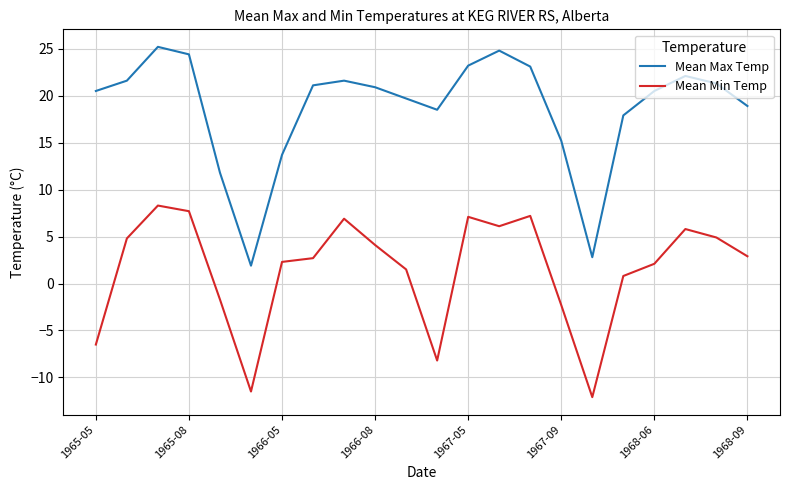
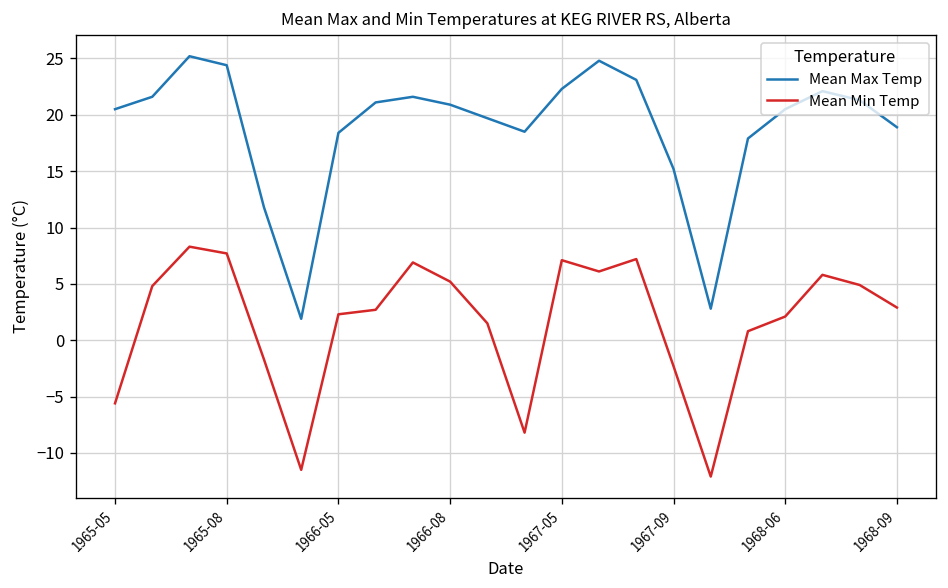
  {
    "Mean Max Temp": {
      "1965-05": 21,
      "1965-08": 24,
-     "1966-05": 14,
+     "1966-05": 18,
      "1966-08": 21,
-     "1967-05": 23,
+     "1967-05": 22,
      "1967-09": 15,
      "1968-09": 19
    },
    "Mean Min Temp": {
-     "1965-05": -7,
+     "1965-05": -6,
      "1965-08": 8,
      "1966-05": 2,
-     "1966-08": 4,
+     "1966-08": 5,
      "1967-05": 7,
      "1967-09": -2,
      "1968-06": 2,
      "1968-09": 3
    }
  }
